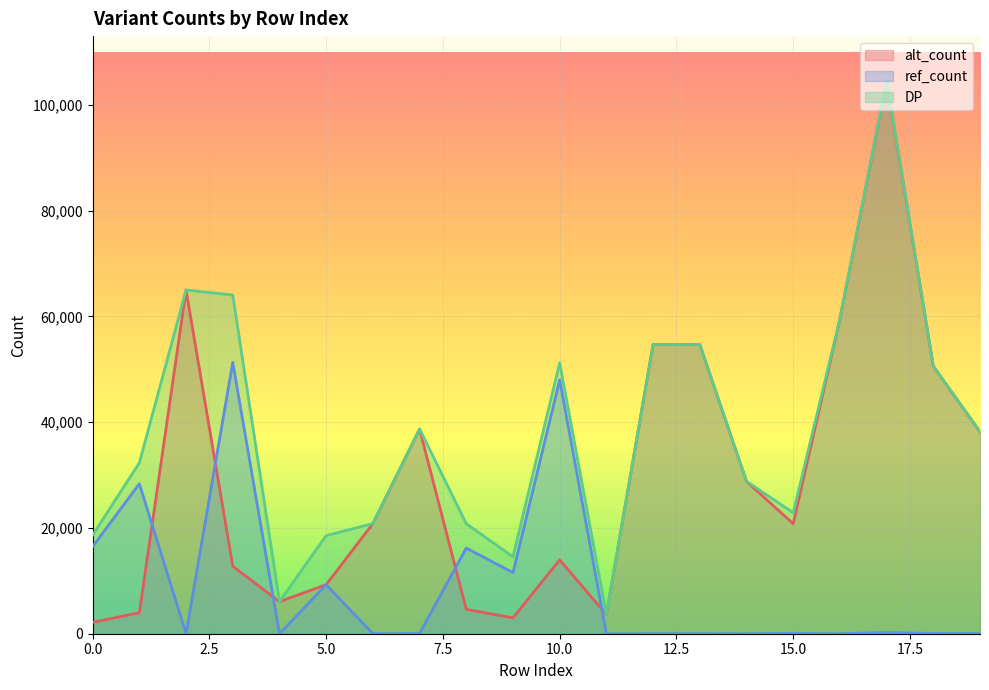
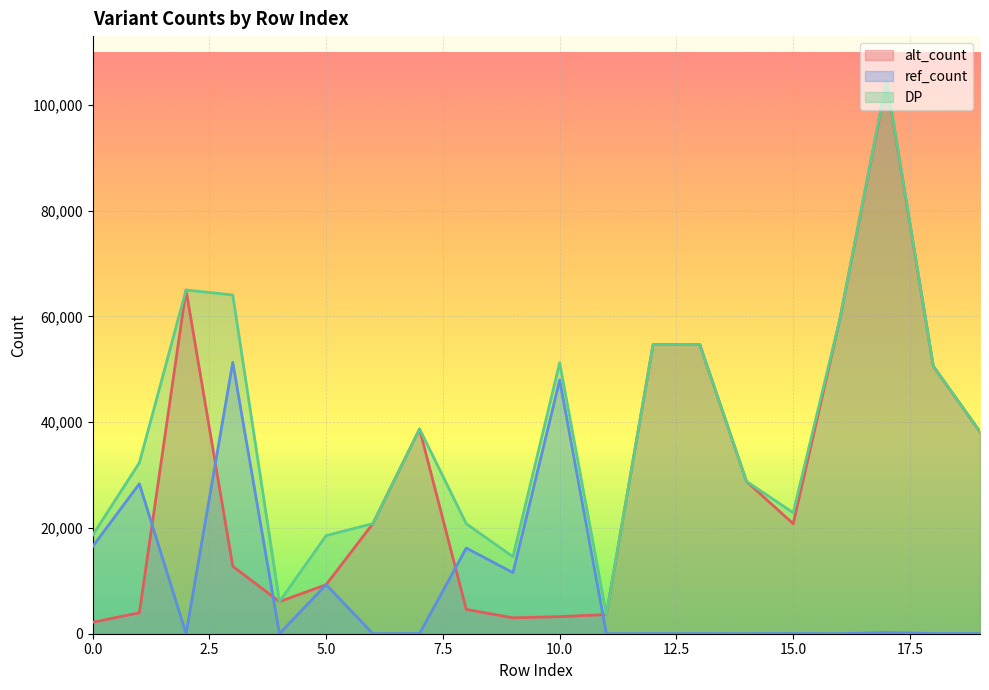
  {
    "alt_count": {
      "0.0": "2,000",
-     "10.0": "14,000",
+     "10.0": "3,000",
      "15.0": "21,000"
    }
  }
